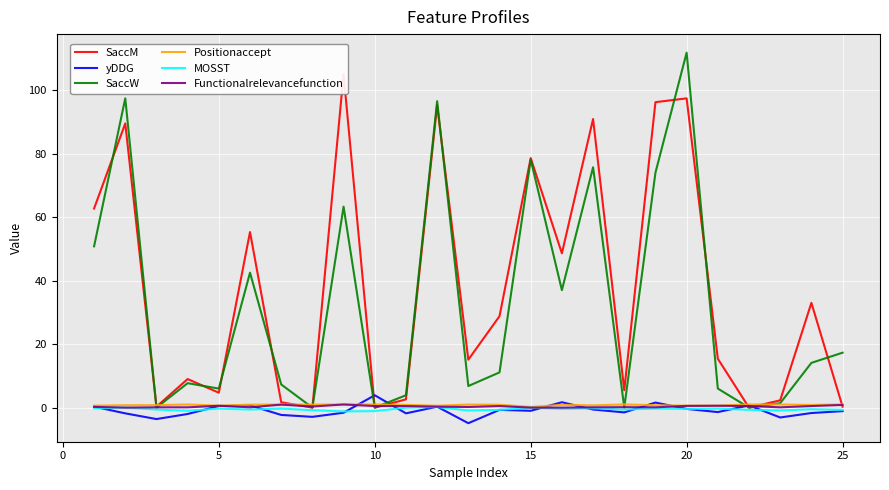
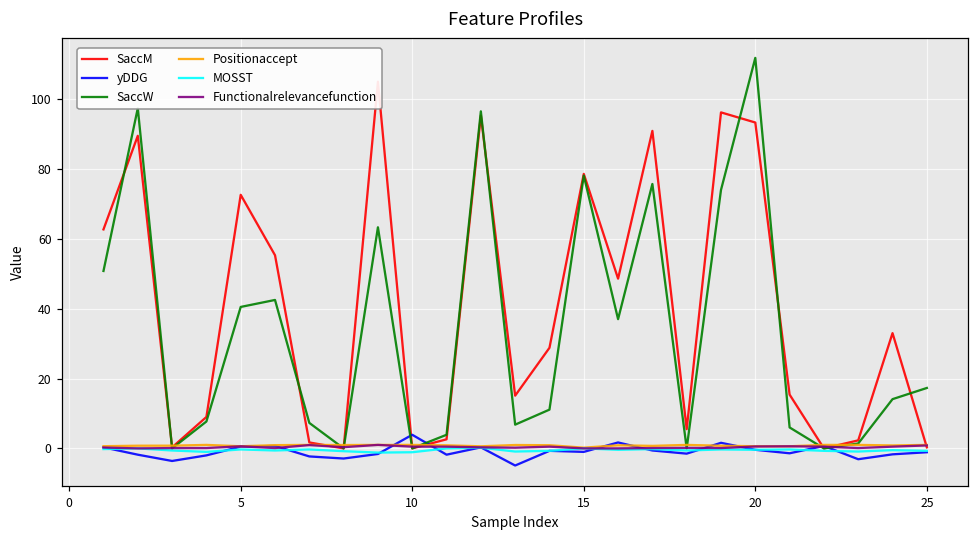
  {
    "SaccM": {
-     "5": 5,
-     "20": 97
+     "5": 73,
+     "20": 93
    },
    "yDDG": {
      "10": 4,
      "15": -1
    },
    "SaccW": {
-     "5": 6,
+     "5": 41,
      "20": 112,
      "25": 17
    },
    "MOSST": {
      "5": 0,
      "10": -1
    }
  }
